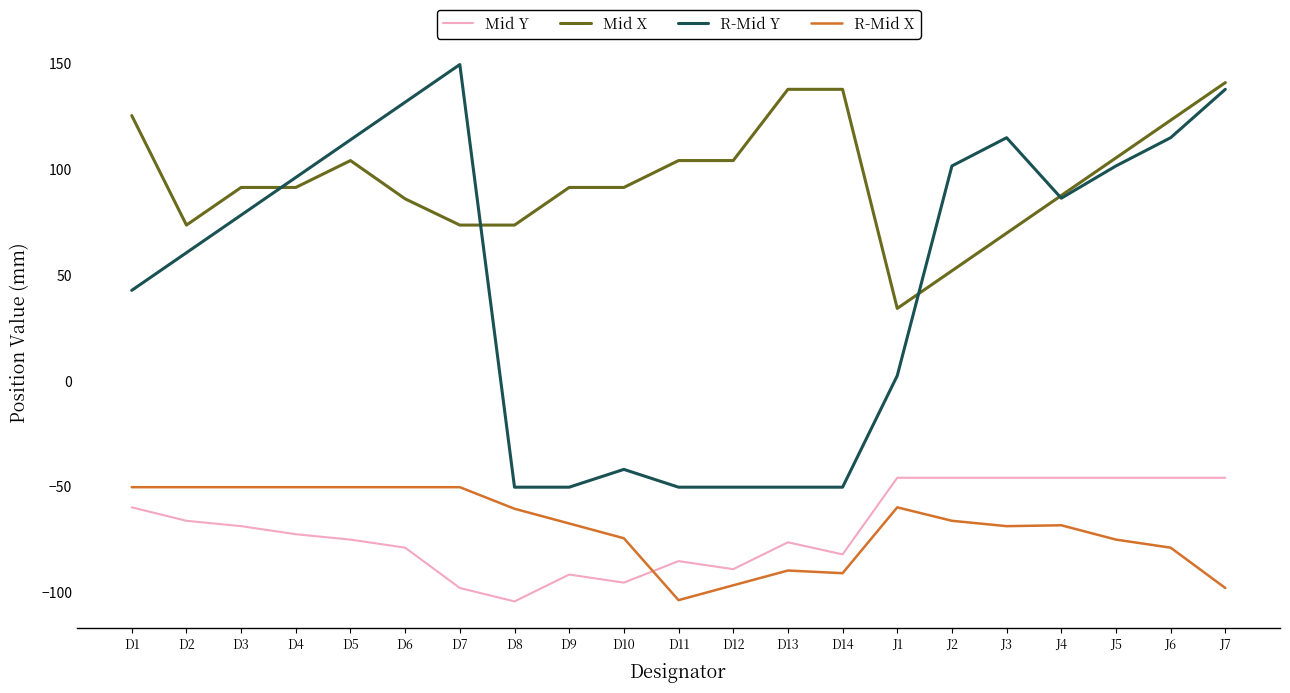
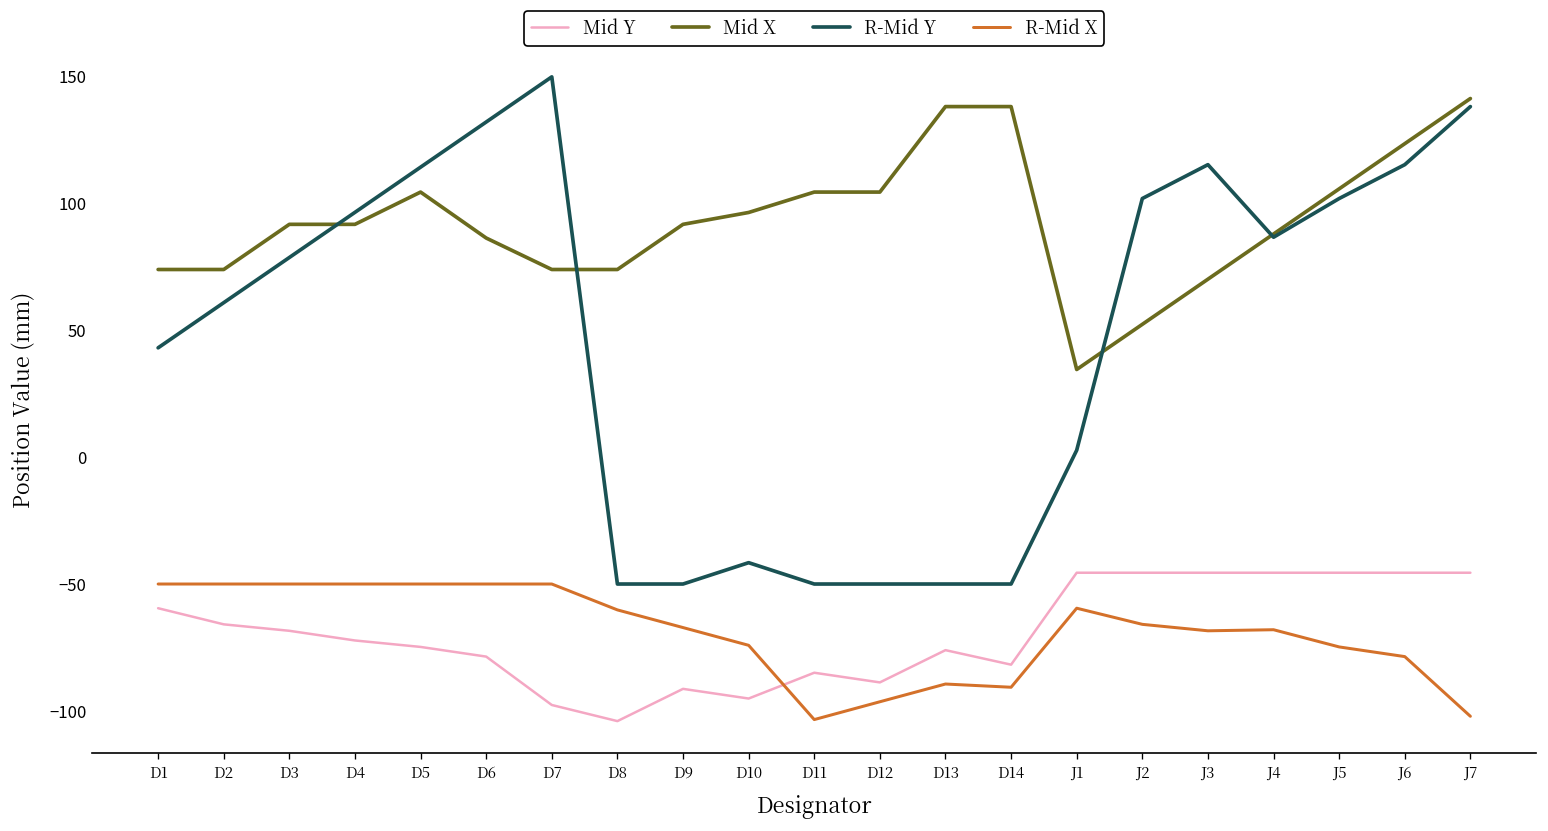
  {
    "Mid Y": {
      "D1": -60,
      "D2": -66,
      "D3": -69,
      "D4": -72,
      "D5": -75,
      "D6": -79,
      "D7": -98,
      "D8": -104,
      "D9": -91,
      "D10": -95,
      "D11": -85,
      "D12": -89,
      "D13": -76,
      "D14": -82,
      "J1": -46,
      "J2": -46,
      "J3": -46,
      "J4": -46,
      "J5": -46,
      "J6": -46,
      "J7": -46
    },
    "Mid X": {
-     "D1": 125,
+     "D1": 74,
      "D2": 74,
      "D3": 91,
      "D4": 91,
      "D5": 104,
      "D6": 86,
      "D7": 74,
      "D8": 74,
      "D9": 91,
-     "D10": 91,
+     "D10": 96,
      "D11": 104,
      "D12": 104,
      "D13": 138,
      "D14": 138,
      "J1": 34,
      "J2": 52,
      "J3": 70,
      "J4": 88,
      "J5": 105,
      "J6": 123,
      "J7": 141
    },
    "R-Mid Y": {
      "D1": 43,
      "D2": 61,
      "D3": 78,
      "D4": 96,
      "D5": 114,
      "D6": 132,
      "D7": 150,
      "D8": -50,
      "D9": -50,
      "D10": -42,
      "D11": -50,
      "D12": -50,
      "D13": -50,
      "D14": -50,
      "J1": 3,
      "J2": 102,
      "J3": 115,
      "J4": 86,
      "J5": 102,
      "J6": 115,
      "J7": 138
    },
    "R-Mid X": {
      "D1": -50,
      "D2": -50,
      "D3": -50,
      "D4": -50,
      "D5": -50,
      "D6": -50,
      "D7": -50,
      "D8": -60,
      "D9": -67,
      "D10": -74,
      "D11": -104,
      "D12": -97,
      "D13": -90,
      "D14": -91,
      "J1": -60,
      "J2": -66,
      "J3": -69,
      "J4": -68,
      "J5": -75,
      "J6": -79,
-     "J7": -98
+     "J7": -102
    }
  }
